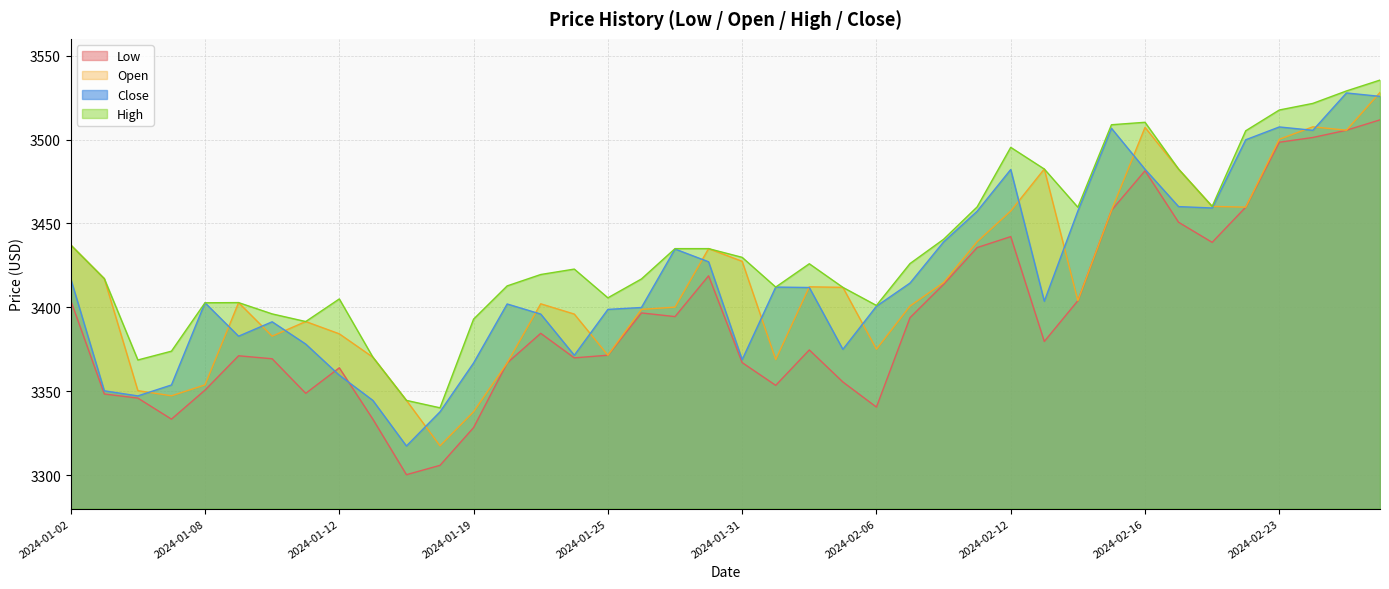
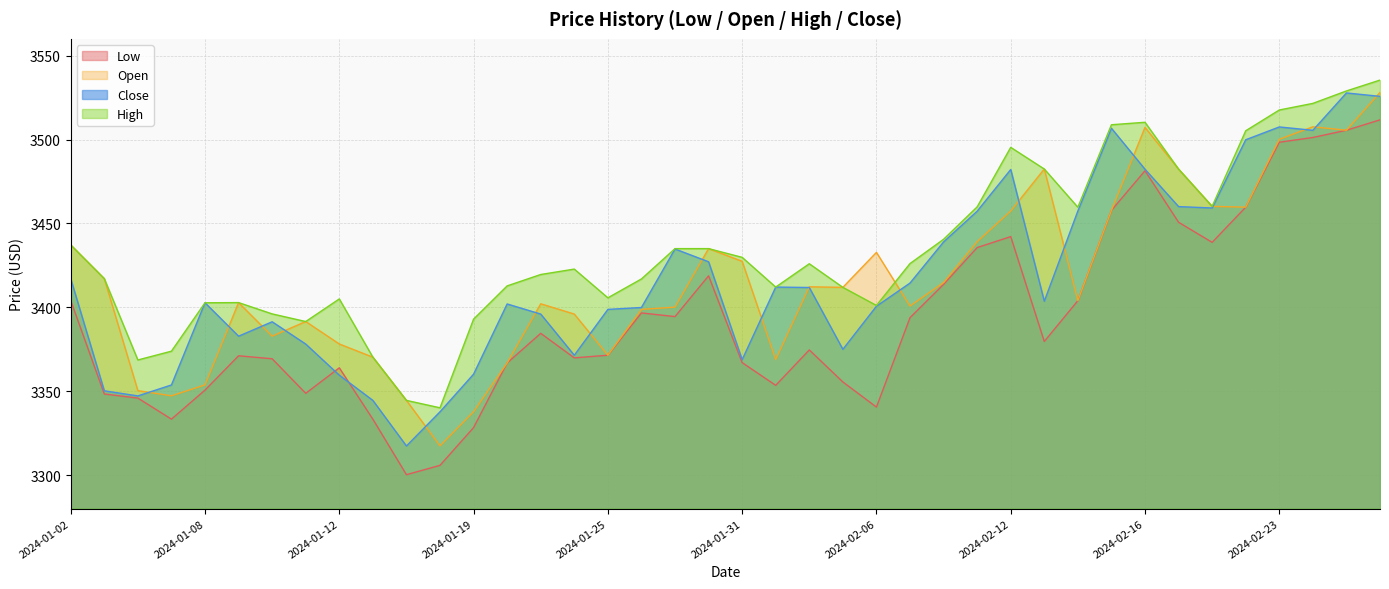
  {
    "Low": {
      "2024-01-02": 3404,
      "2024-01-08": 3351,
      "2024-01-12": 3364,
      "2024-01-19": 3328,
      "2024-01-31": 3367,
      "2024-02-06": 3341,
      "2024-02-12": 3442,
      "2024-02-23": 3498
    },
    "Open": {
      "2024-01-08": 3354,
-     "2024-01-12": 3384,
+     "2024-01-12": 3378,
      "2024-01-19": 3338,
      "2024-01-31": 3427,
-     "2024-02-06": 3375,
+     "2024-02-06": 3433,
      "2024-02-12": 3457,
      "2024-02-16": 3507,
      "2024-02-23": 3500
    },
    "Close": {
      "2024-01-02": 3417,
      "2024-01-12": 3360,
-     "2024-01-19": 3367,
+     "2024-01-19": 3360,
      "2024-01-25": 3399,
      "2024-01-31": 3369,
      "2024-02-12": 3482,
      "2024-02-23": 3507
    },
    "High": {
      "2024-01-12": 3405,
      "2024-01-19": 3393,
      "2024-01-25": 3406,
      "2024-01-31": 3430,
      "2024-02-12": 3495,
      "2024-02-16": 3510,
      "2024-02-23": 3518
    }
  }
